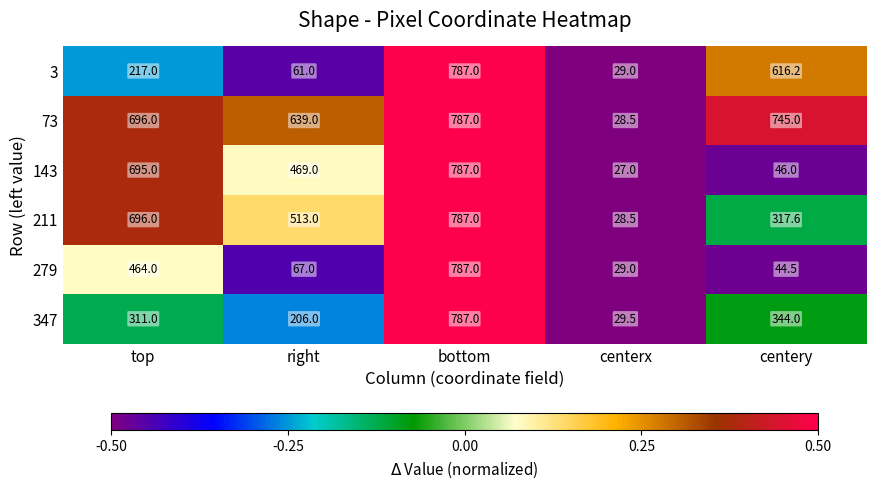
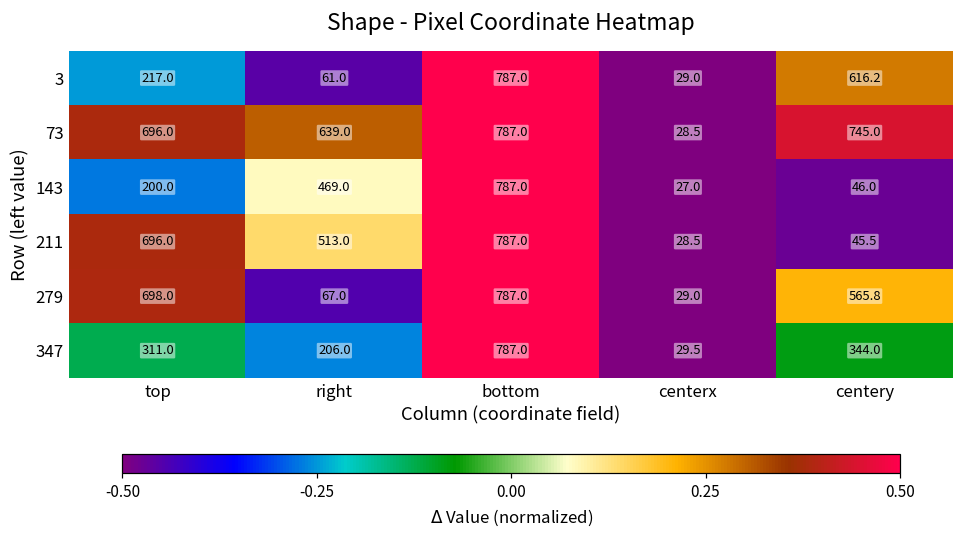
  {
    "143": {
-     "top": 695.0
+     "top": 200.0
    },
    "211": {
-     "centery": 317.6
+     "centery": 45.5
    },
    "279": {
-     "top": 464.0,
-     "centery": 44.5
+     "top": 698.0,
+     "centery": 565.8
    }
  }
